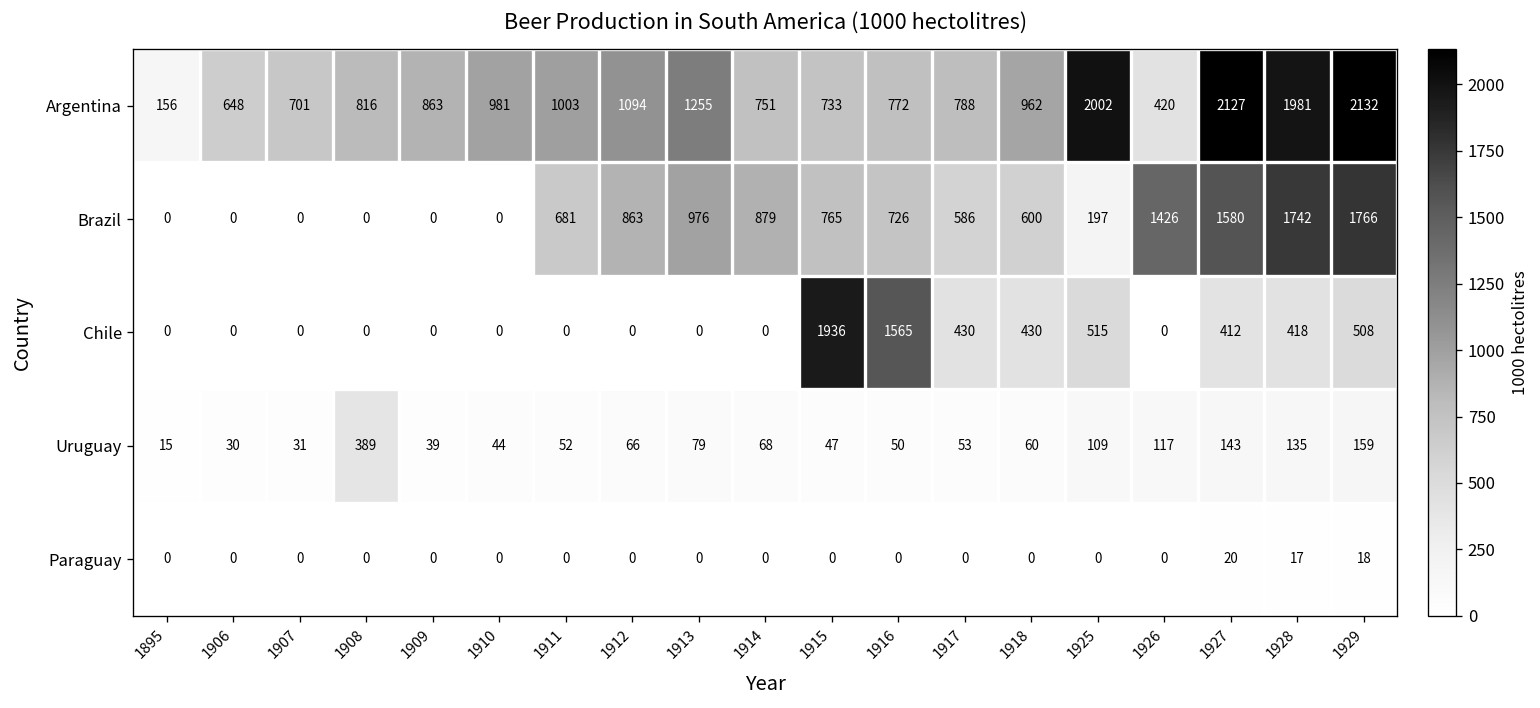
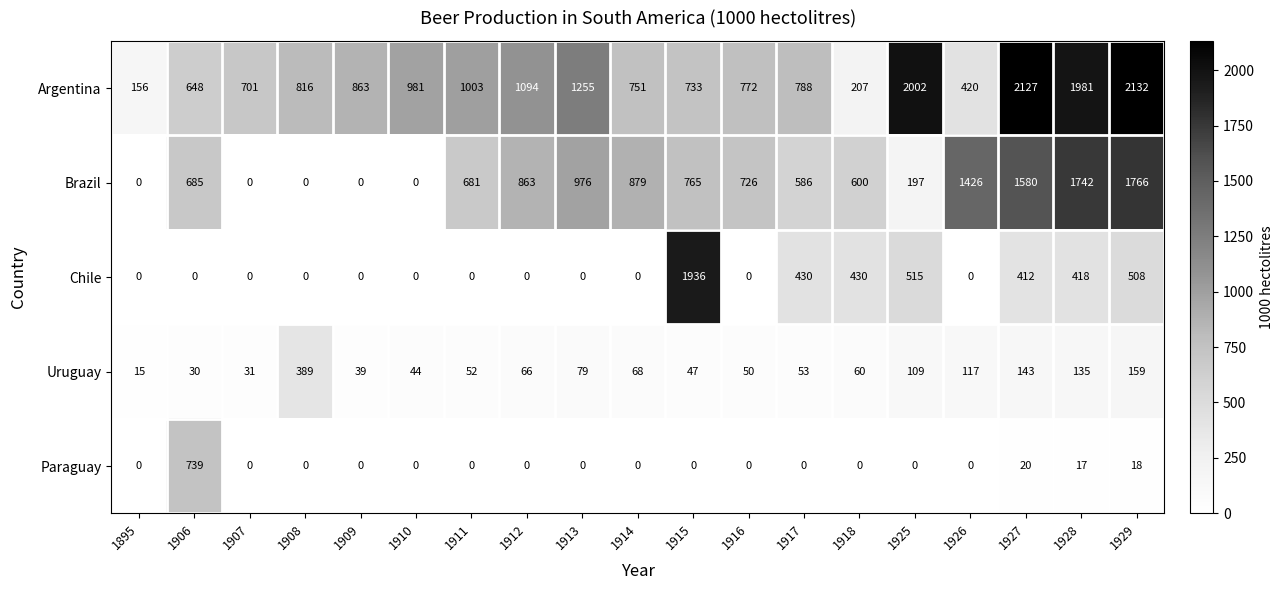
  {
    "Argentina": {
      "1895": 156,
      "1906": 648,
      "1907": 701,
      "1908": 816,
      "1909": 863,
      "1910": 981,
      "1911": 1003,
      "1912": 1094,
      "1913": 1255,
      "1914": 751,
      "1915": 733,
      "1916": 772,
      "1917": 788,
-     "1918": 962,
+     "1918": 207,
      "1925": 2002,
      "1926": 420,
      "1927": 2127,
      "1928": 1981,
      "1929": 2132
    },
    "Brazil": {
      "1895": 0,
-     "1906": 0,
+     "1906": 685,
      "1907": 0,
      "1908": 0,
      "1909": 0,
      "1910": 0,
      "1911": 681,
      "1912": 863,
      "1913": 976,
      "1914": 879,
      "1915": 765,
      "1916": 726,
      "1917": 586,
      "1918": 600,
      "1925": 197,
      "1926": 1426,
      "1927": 1580,
      "1928": 1742,
      "1929": 1766
    },
    "Chile": {
      "1895": 0,
      "1906": 0,
      "1907": 0,
      "1908": 0,
      "1909": 0,
      "1910": 0,
      "1911": 0,
      "1912": 0,
      "1913": 0,
      "1914": 0,
      "1915": 1936,
-     "1916": 1565,
+     "1916": 0,
      "1917": 430,
      "1918": 430,
      "1925": 515,
      "1926": 0,
      "1927": 412,
      "1928": 418,
      "1929": 508
    },
    "Uruguay": {
      "1895": 15,
      "1906": 30,
      "1907": 31,
      "1908": 389,
      "1909": 39,
      "1910": 44,
      "1911": 52,
      "1912": 66,
      "1913": 79,
      "1914": 68,
      "1915": 47,
      "1916": 50,
      "1917": 53,
      "1918": 60,
      "1925": 109,
      "1926": 117,
      "1927": 143,
      "1928": 135,
      "1929": 159
    },
    "Paraguay": {
      "1895": 0,
-     "1906": 0,
+     "1906": 739,
      "1907": 0,
      "1908": 0,
      "1909": 0,
      "1910": 0,
      "1911": 0,
      "1912": 0,
      "1913": 0,
      "1914": 0,
      "1915": 0,
      "1916": 0,
      "1917": 0,
      "1918": 0,
      "1925": 0,
      "1926": 0,
      "1927": 20,
      "1928": 17,
      "1929": 18
    }
  }
